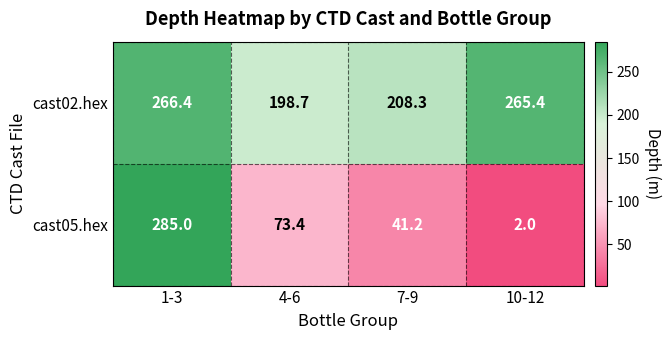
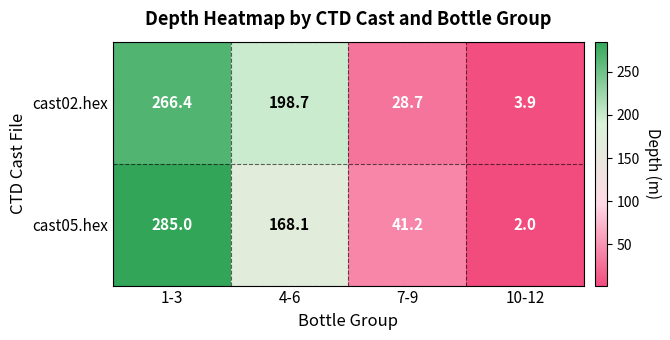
  {
    "cast02.hex": {
      "1-3": 266.4,
      "4-6": 198.7,
-     "7-9": 208.3,
-     "10-12": 265.4
+     "7-9": 28.7,
+     "10-12": 3.9
    },
    "cast05.hex": {
      "1-3": 285.0,
-     "4-6": 73.4,
+     "4-6": 168.1,
      "7-9": 41.2,
      "10-12": 2.0
    }
  }
